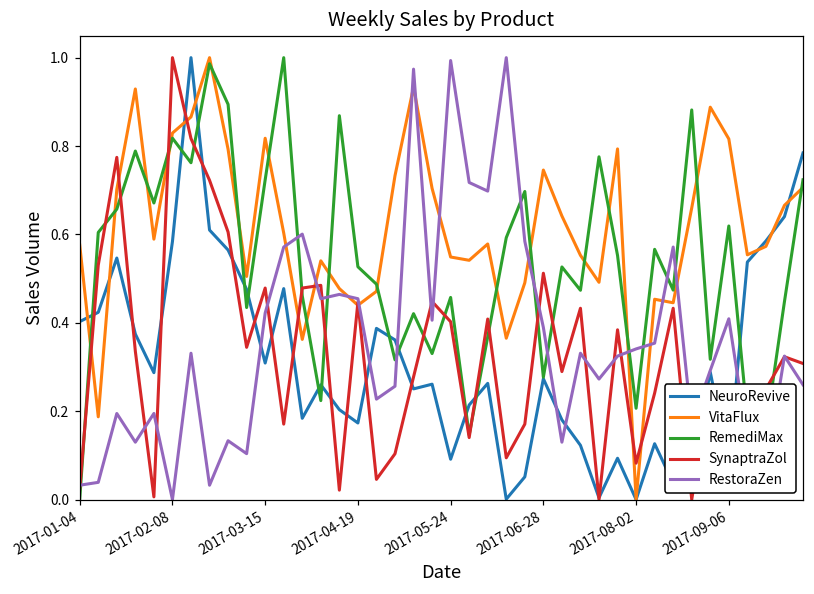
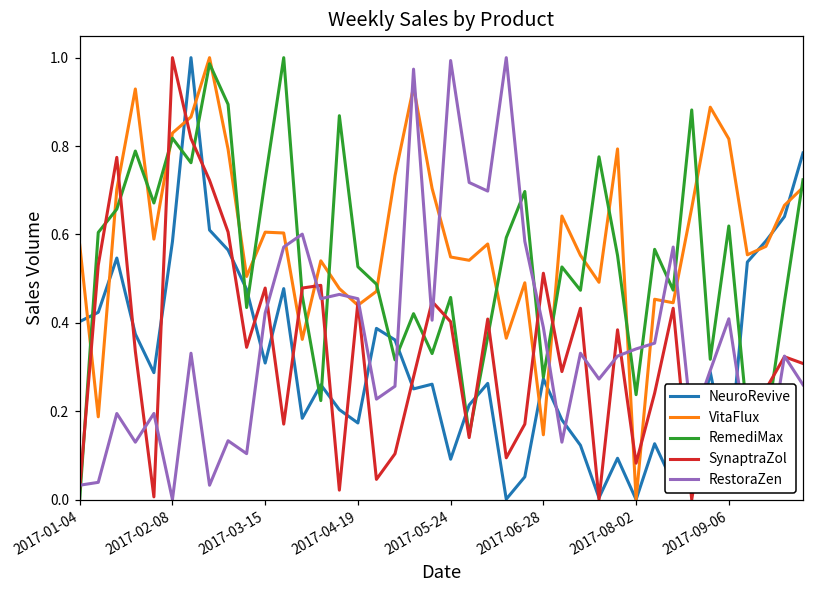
  {
    "NeuroRevive": {
      "2017-01-04": 0.40,
      "2017-02-08": 0.58,
      "2017-03-15": 0.31,
      "2017-04-19": 0.17,
      "2017-05-24": 0.09
    },
    "VitaFlux": {
      "2017-01-04": 0.58,
      "2017-02-08": 0.83,
-     "2017-03-15": 0.82,
+     "2017-03-15": 0.61,
      "2017-04-19": 0.44,
      "2017-05-24": 0.55,
-     "2017-06-28": 0.75,
+     "2017-06-28": 0.15,
      "2017-09-06": 0.82
    },
    "RemediMax": {
      "2017-01-04": 0.00,
      "2017-02-08": 0.82,
      "2017-03-15": 0.72,
      "2017-04-19": 0.53,
      "2017-05-24": 0.46,
-     "2017-08-02": 0.21,
+     "2017-08-02": 0.24,
      "2017-09-06": 0.62
    },
    "SynaptraZol": {
      "2017-01-04": 0.02,
      "2017-02-08": 1.00,
      "2017-03-15": 0.48,
      "2017-04-19": 0.45,
      "2017-05-24": 0.40,
      "2017-06-28": 0.51,
      "2017-08-02": 0.08
    },
    "RestoraZen": {
      "2017-01-04": 0.03,
      "2017-02-08": 0.00,
      "2017-03-15": 0.42,
      "2017-04-19": 0.45,
      "2017-05-24": 0.99,
      "2017-06-28": 0.39,
      "2017-08-02": 0.34,
      "2017-09-06": 0.41
    }
  }
